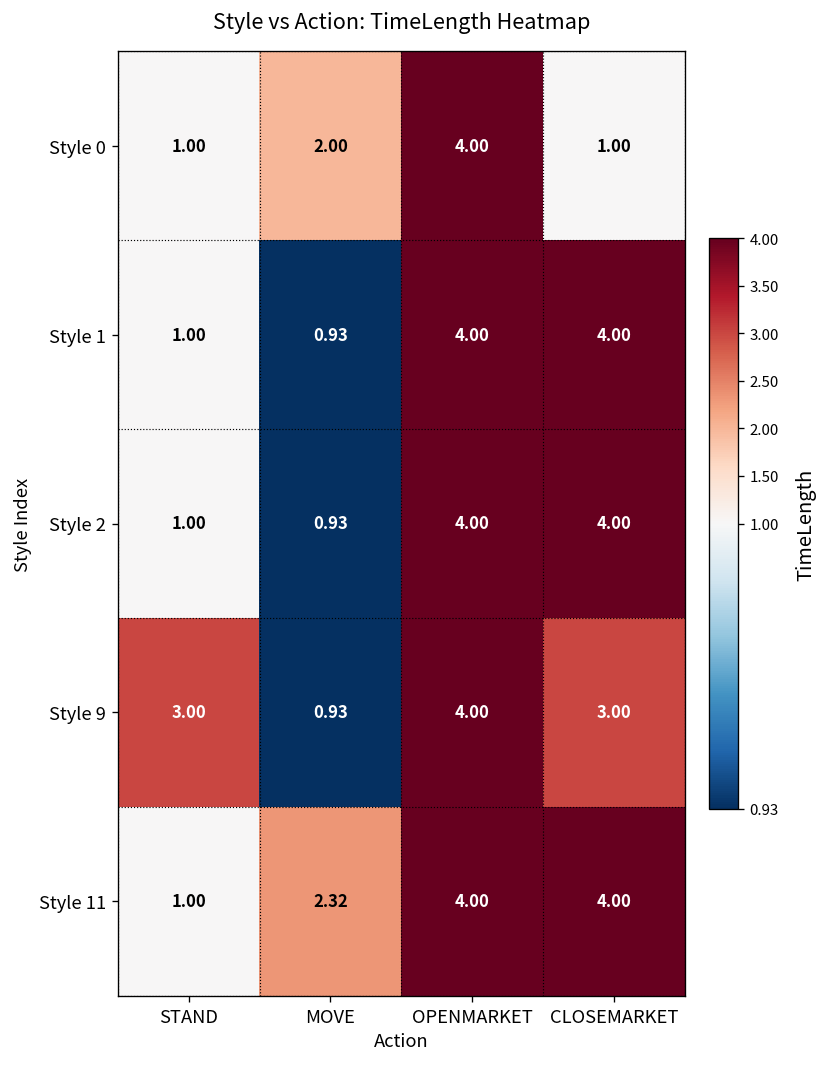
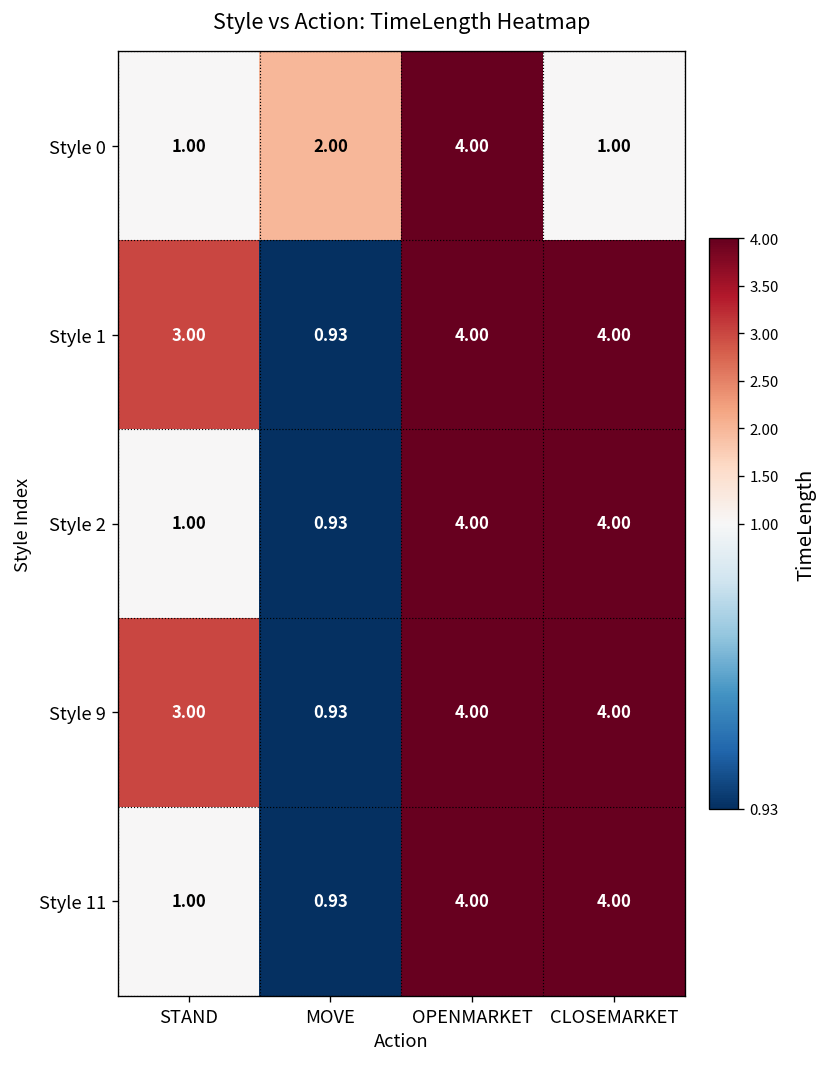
  {
    "Style 0": {
      "STAND": 1.00,
      "MOVE": 2.00,
      "OPENMARKET": 4.00,
      "CLOSEMARKET": 1.00
    },
    "Style 1": {
-     "STAND": 1.00,
+     "STAND": 3.00,
      "MOVE": 0.93,
      "OPENMARKET": 4.00,
      "CLOSEMARKET": 4.00
    },
    "Style 2": {
      "STAND": 1.00,
      "MOVE": 0.93,
      "OPENMARKET": 4.00,
      "CLOSEMARKET": 4.00
    },
    "Style 9": {
      "STAND": 3.00,
      "MOVE": 0.93,
      "OPENMARKET": 4.00,
-     "CLOSEMARKET": 3.00
+     "CLOSEMARKET": 4.00
    },
    "Style 11": {
      "STAND": 1.00,
-     "MOVE": 2.32,
+     "MOVE": 0.93,
      "OPENMARKET": 4.00,
      "CLOSEMARKET": 4.00
    }
  }
